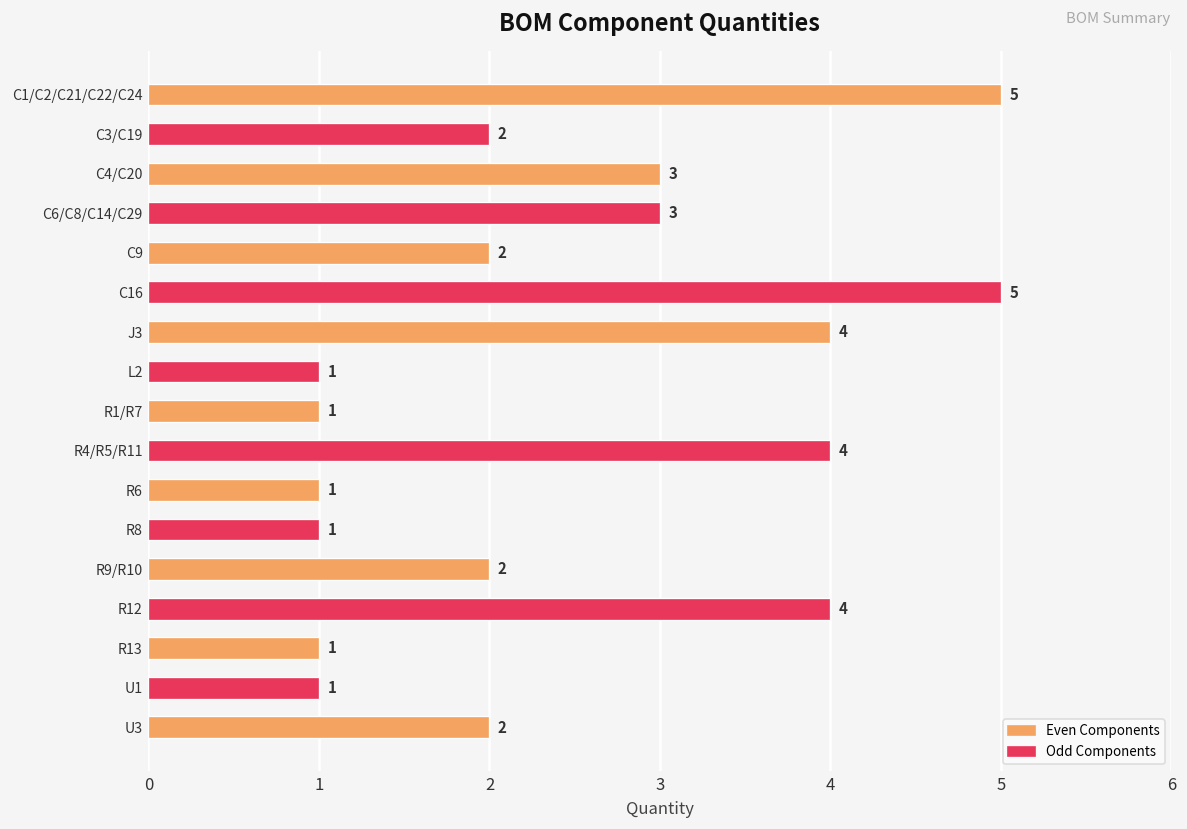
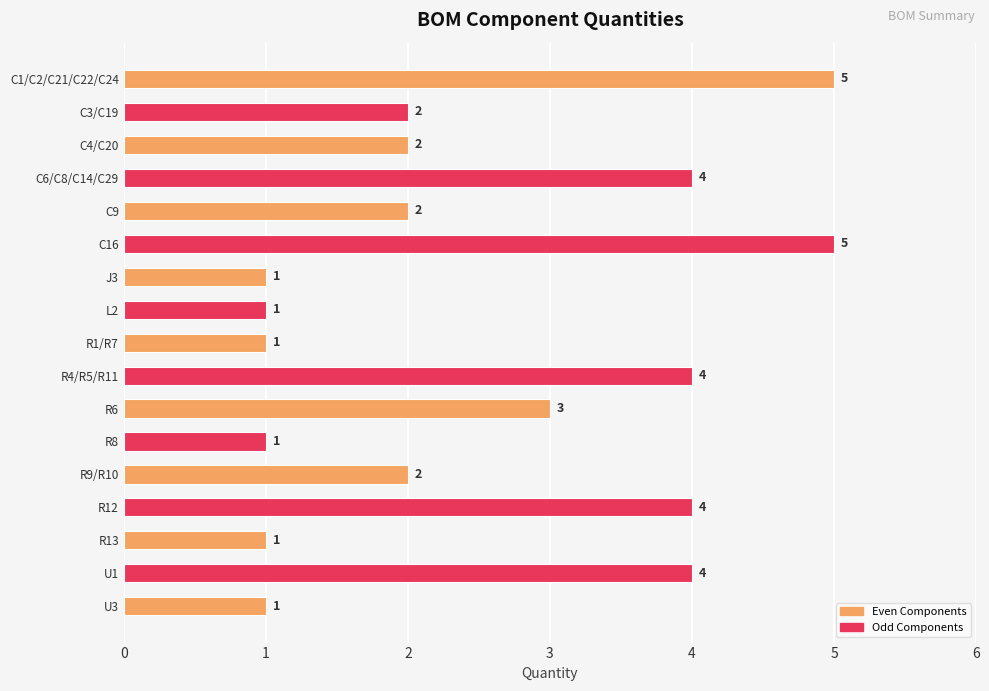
  {
    "C1/C2/C21/C22/C24": 5,
    "C3/C19": 2,
-   "C4/C20": 3,
-   "C6/C8/C14/C29": 3,
+   "C4/C20": 2,
+   "C6/C8/C14/C29": 4,
    "C9": 2,
    "C16": 5,
-   "J3": 4,
+   "J3": 1,
    "L2": 1,
    "R1/R7": 1,
    "R4/R5/R11": 4,
-   "R6": 1,
+   "R6": 3,
    "R8": 1,
    "R9/R10": 2,
    "R12": 4,
    "R13": 1,
-   "U1": 1,
-   "U3": 2
+   "U1": 4,
+   "U3": 1
  }
